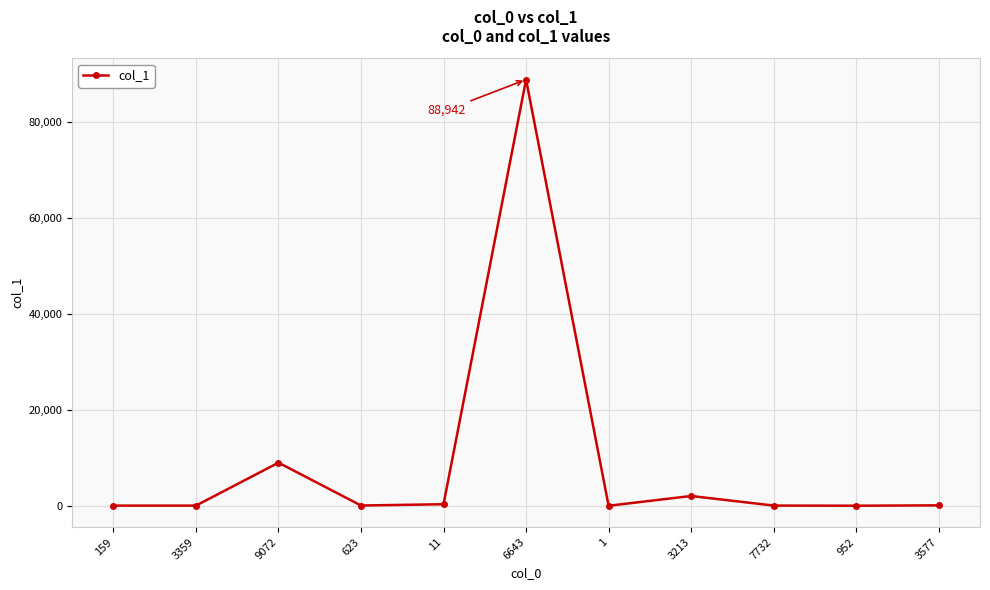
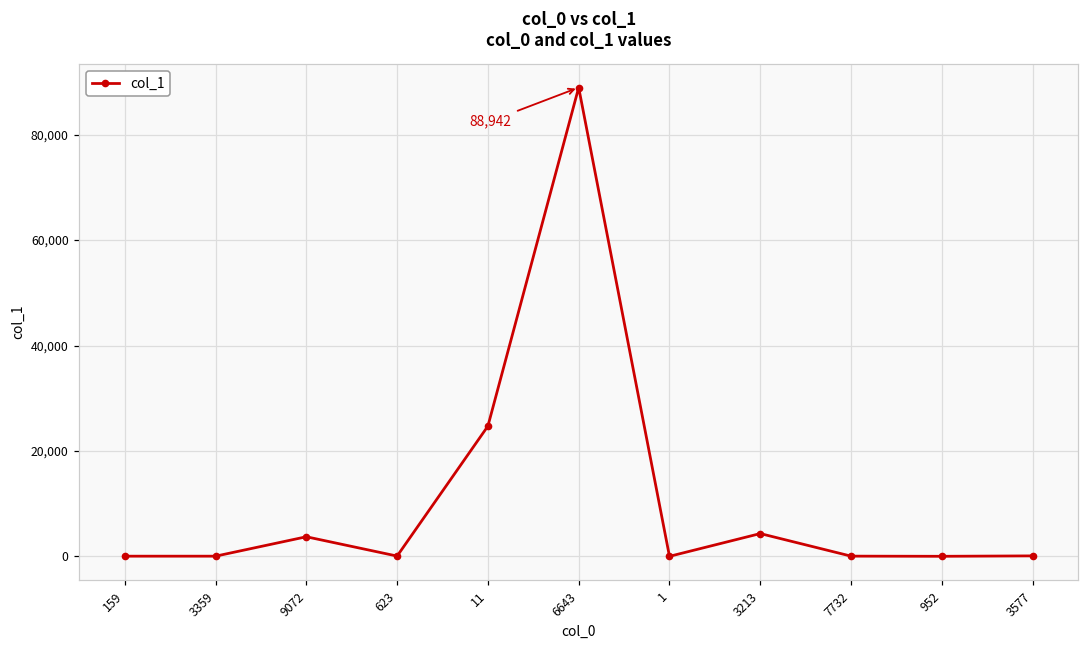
  {
    "159": "0",
    "3359": "0",
-   "9072": "9,000",
+   "9072": "4,000",
    "623": "0",
-   "11": "0",
+   "11": "25,000",
    "1": "0",
-   "3213": "2,000",
+   "3213": "4,000",
    "7732": "0",
    "952": "0",
    "3577": "0"
  }
